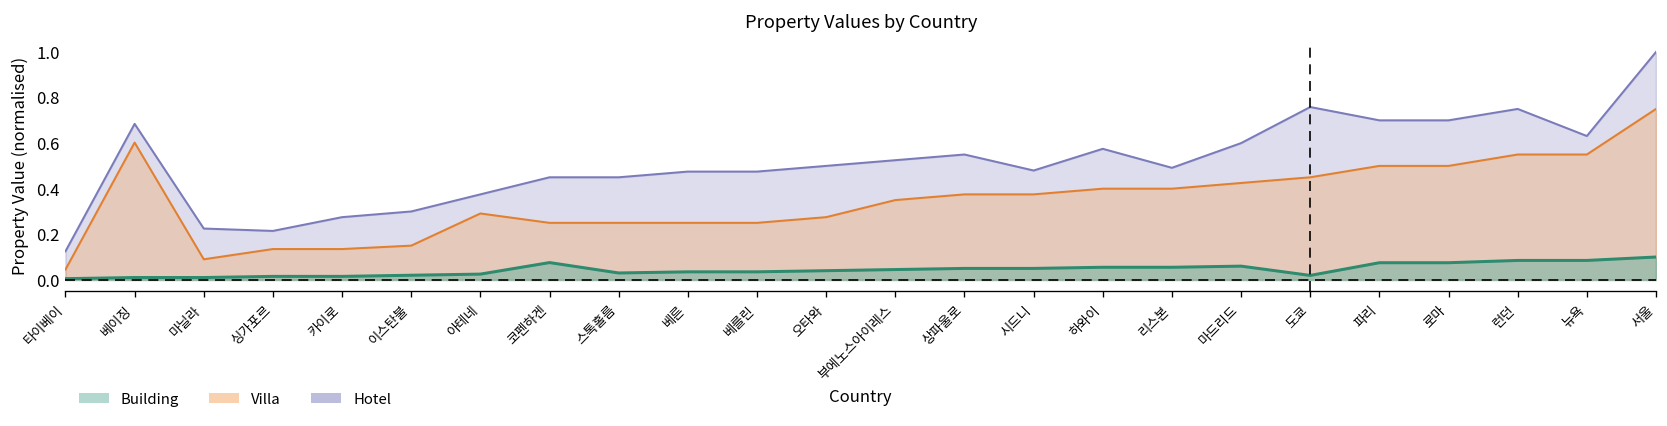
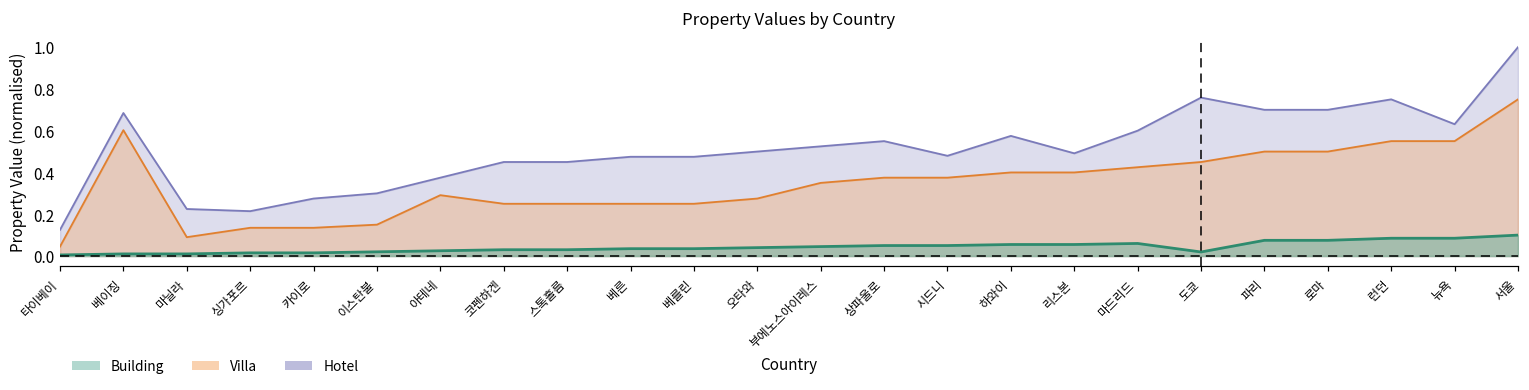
  {
    "Hotel": {
      "타이베이": 0.13,
      "베이징": 0.68,
      "마닐라": 0.23,
      "싱가포르": 0.21,
      "카이로": 0.28,
      "이스탄불": 0.30,
      "아테네": 0.38,
      "코펜하겐": 0.45,
      "스톡홀름": 0.45,
      "베른": 0.48,
      "베를린": 0.48,
      "오타와": 0.50,
      "부에노스아이레스": 0.53,
      "상파울로": 0.55,
      "시드니": 0.48,
      "하와이": 0.58,
      "리스본": 0.49,
      "마드리드": 0.60,
      "도쿄": 0.76,
      "파리": 0.70,
      "로마": 0.70,
      "런던": 0.75,
      "뉴욕": 0.63,
      "서울": 1.00
    },
    "Villa": {
      "타이베이": 0.05,
      "베이징": 0.60,
      "마닐라": 0.09,
      "싱가포르": 0.14,
      "카이로": 0.14,
      "이스탄불": 0.15,
      "아테네": 0.29,
      "코펜하겐": 0.25,
      "스톡홀름": 0.25,
      "베른": 0.25,
      "베를린": 0.25,
      "오타와": 0.28,
      "부에노스아이레스": 0.35,
      "상파울로": 0.38,
      "시드니": 0.38,
      "하와이": 0.40,
      "리스본": 0.40,
      "마드리드": 0.43,
      "도쿄": 0.45,
      "파리": 0.50,
      "로마": 0.50,
      "런던": 0.55,
      "뉴욕": 0.55,
      "서울": 0.75
    },
    "Building": {
      "타이베이": 0.01,
      "베이징": 0.01,
      "마닐라": 0.01,
      "싱가포르": 0.02,
      "카이로": 0.02,
      "이스탄불": 0.02,
      "아테네": 0.03,
-     "코펜하겐": 0.08,
+     "코펜하겐": 0.03,
      "스톡홀름": 0.03,
      "베른": 0.04,
      "베를린": 0.04,
      "오타와": 0.04,
      "부에노스아이레스": 0.05,
      "상파울로": 0.05,
      "시드니": 0.05,
      "하와이": 0.06,
      "리스본": 0.06,
      "마드리드": 0.06,
      "도쿄": 0.02,
      "파리": 0.08,
      "로마": 0.08,
      "런던": 0.09,
      "뉴욕": 0.09,
      "서울": 0.10
    }
  }
